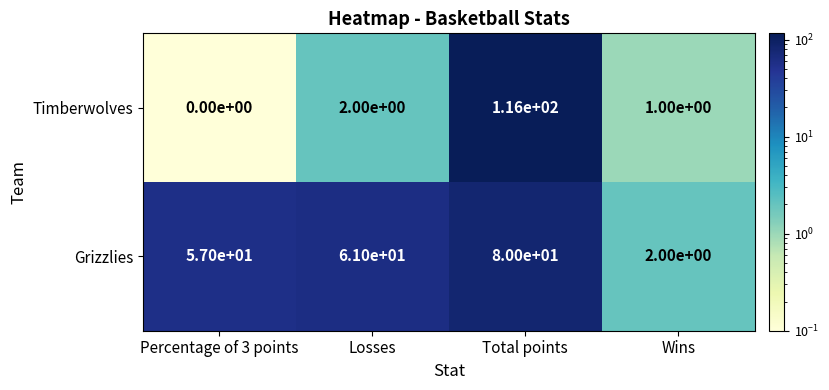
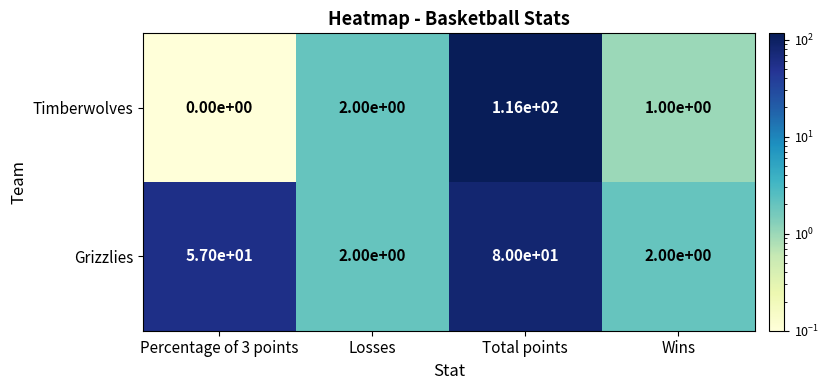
  {
    "Timberwolves": {
      "Percentage of 3 points": "0.00e+00",
      "Losses": "2.00e+00",
      "Total points": "1.16e+02",
      "Wins": "1.00e+00"
    },
    "Grizzlies": {
      "Percentage of 3 points": "5.70e+01",
-     "Losses": "6.10e+01",
+     "Losses": "2.00e+00",
      "Total points": "8.00e+01",
      "Wins": "2.00e+00"
    }
  }
